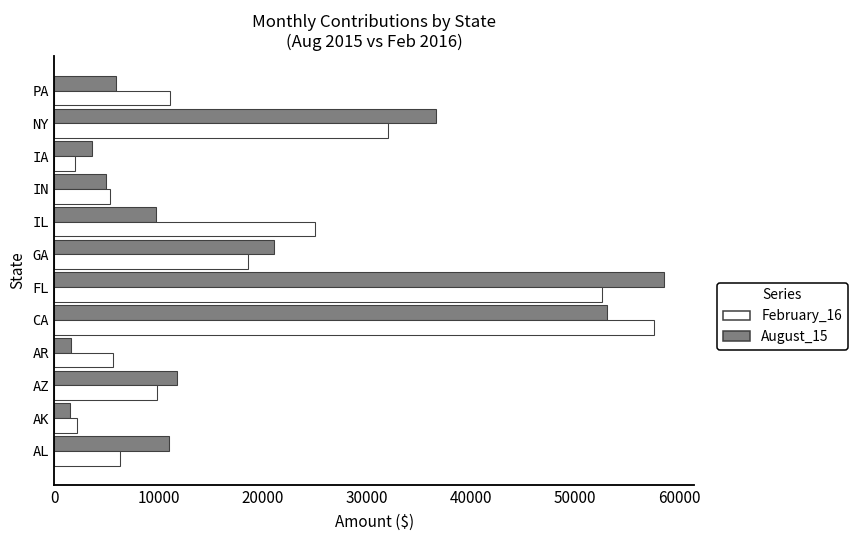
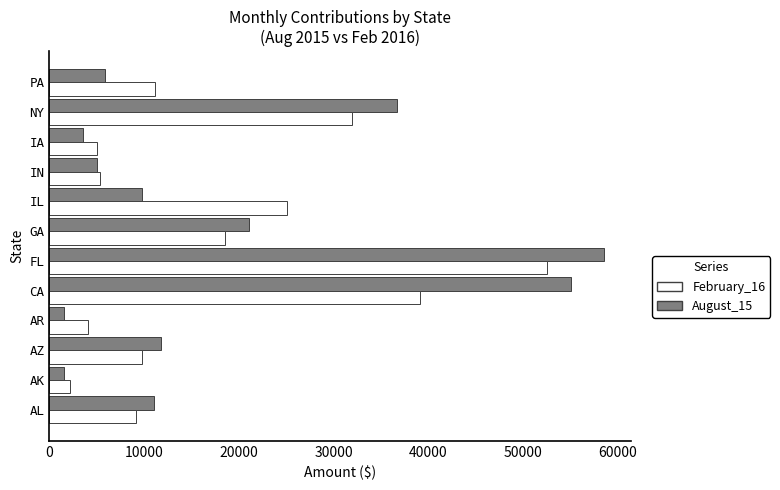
  {
    "August_15": {
      "PA": 6000,
      "NY": 37000,
      "IA": 4000,
      "IN": 5000,
      "IL": 10000,
      "GA": 21000,
      "FL": 59000,
-     "CA": 53000,
+     "CA": 55000,
      "AR": 2000,
      "AZ": 12000,
      "AK": 2000,
      "AL": 11000
    },
    "February_16": {
      "PA": 11000,
      "NY": 32000,
-     "IA": 2000,
+     "IA": 5000,
      "IN": 5000,
      "IL": 25000,
      "GA": 19000,
      "FL": 53000,
-     "CA": 58000,
-     "AR": 6000,
+     "CA": 39000,
+     "AR": 4000,
      "AZ": 10000,
      "AK": 2000,
-     "AL": 6000
+     "AL": 9000
    }
  }
